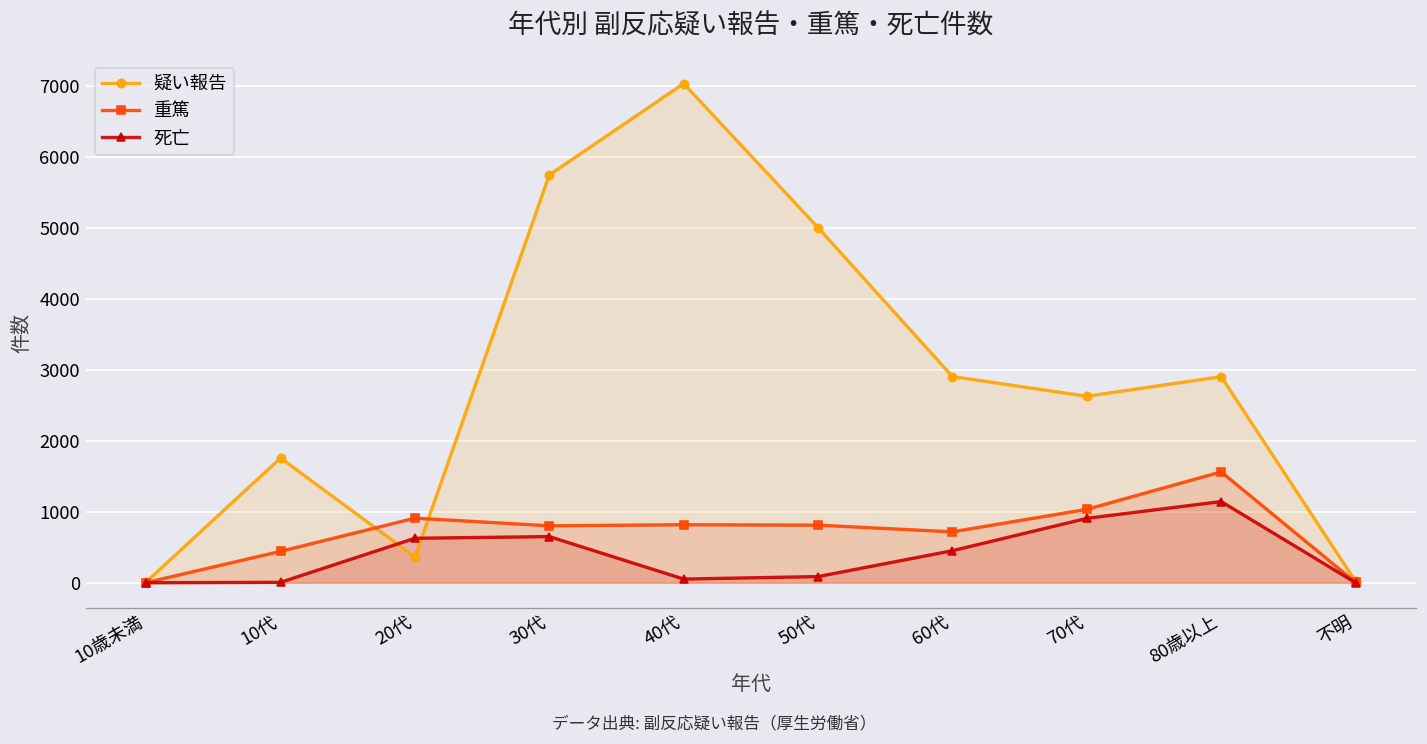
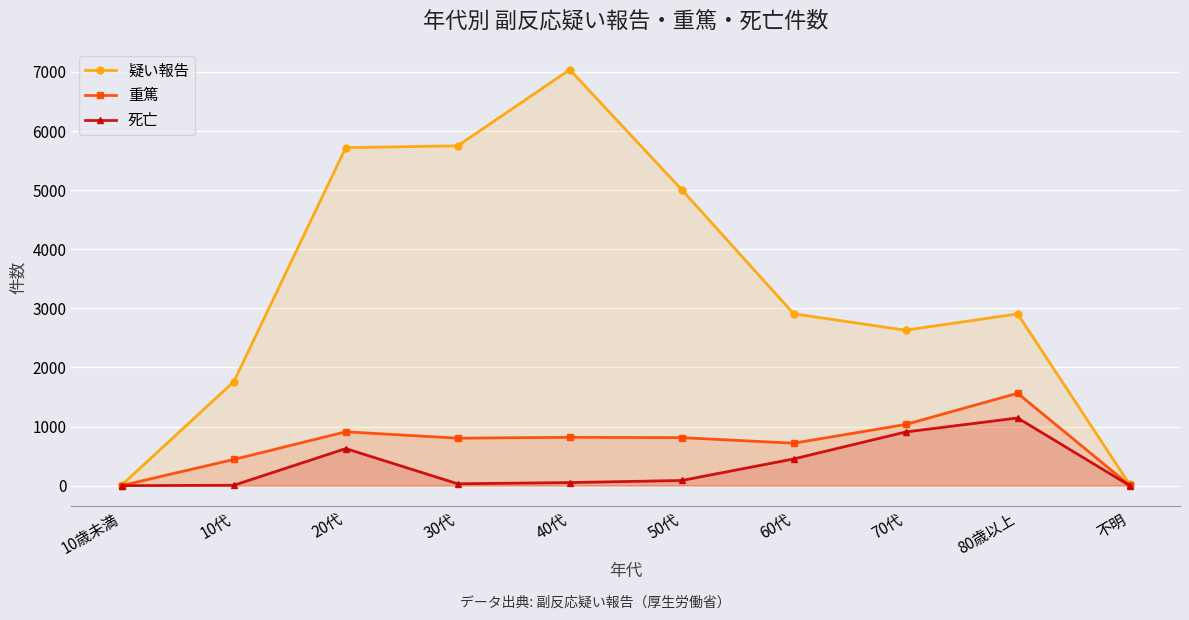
  {
    "疑い報告": {
      "10代": 1800,
-     "20代": 400,
+     "20代": 5700,
      "30代": 5800,
      "40代": 7000,
      "50代": 5000,
      "60代": 2900,
      "70代": 2600,
      "80歳以上": 2900
    },
    "重篤": {
      "10代": 400,
      "20代": 900,
      "30代": 800,
      "40代": 800,
      "50代": 800,
      "60代": 700,
      "70代": 1000,
      "80歳以上": 1600
    },
    "死亡": {
      "10代": 0,
      "20代": 600,
-     "30代": 700,
+     "30代": 0,
      "40代": 100,
      "50代": 100,
      "60代": 500,
      "70代": 900,
      "80歳以上": 1100
    }
  }
